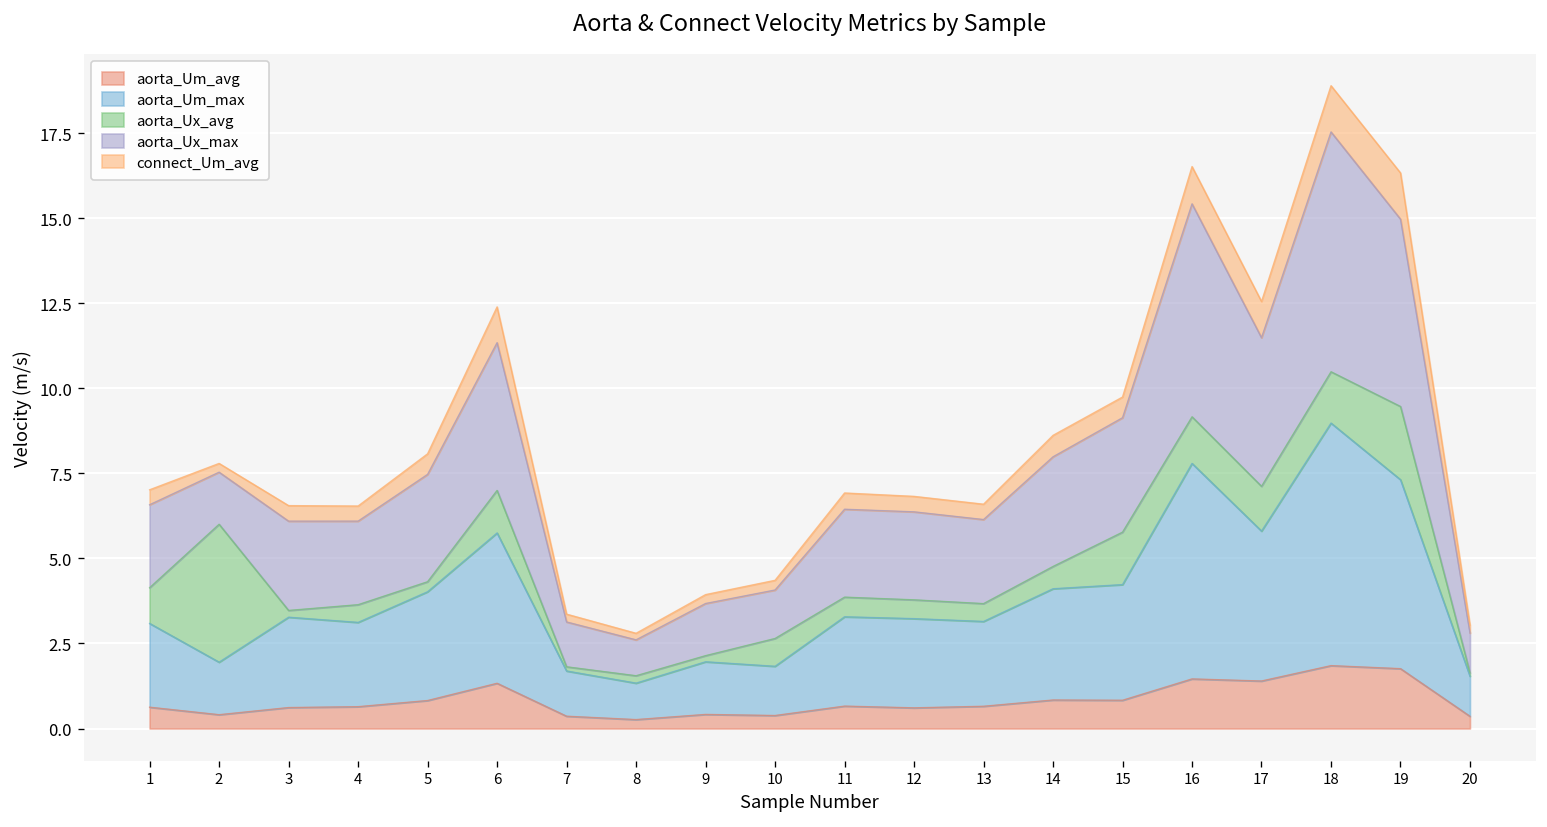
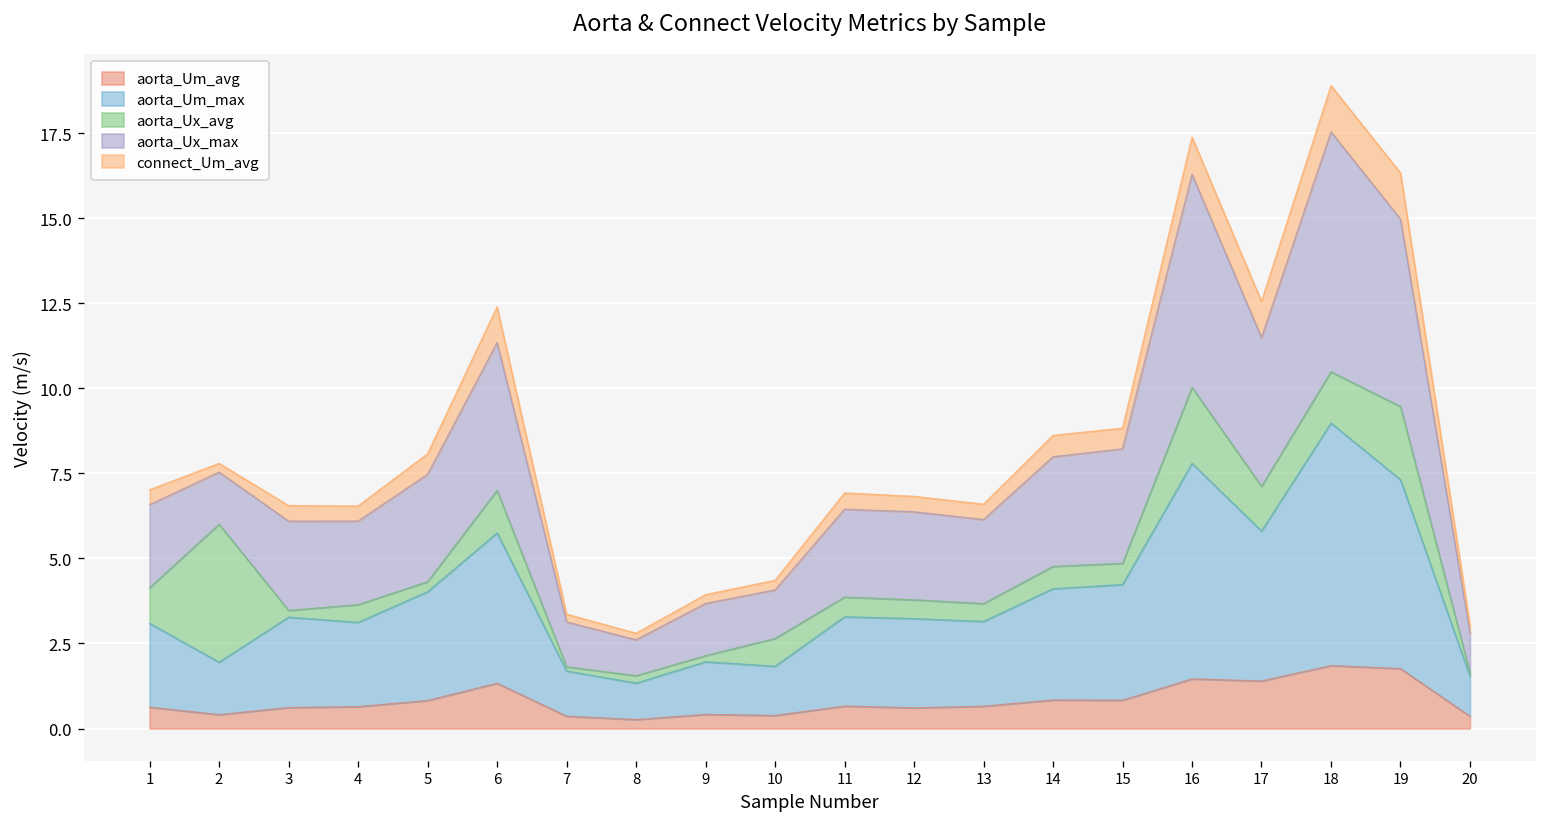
  {
    "aorta_Ux_avg": {
      "1": 1.0,
      "2": 4.1,
      "3": 0.2,
      "4": 0.5,
      "5": 0.3,
      "6": 1.3,
      "7": 0.1,
      "8": 0.2,
      "9": 0.2,
      "10": 0.8,
      "11": 0.6,
      "12": 0.6,
      "13": 0.5,
      "14": 0.7,
-     "15": 1.5,
-     "16": 1.4,
+     "15": 0.6,
+     "16": 2.2,
      "17": 1.3,
      "18": 1.5,
      "19": 2.2,
      "20": 0.1
    }
  }
